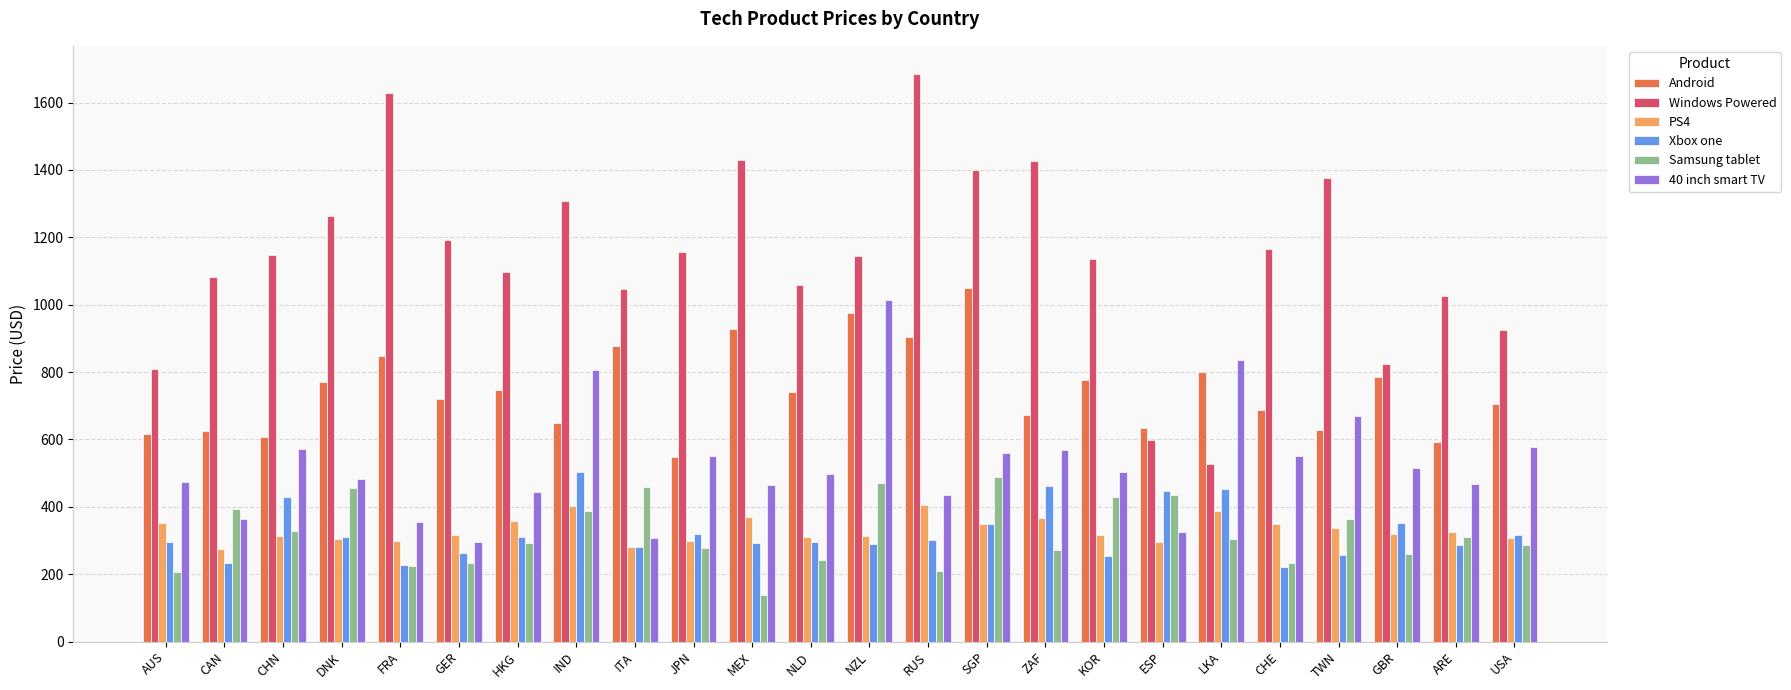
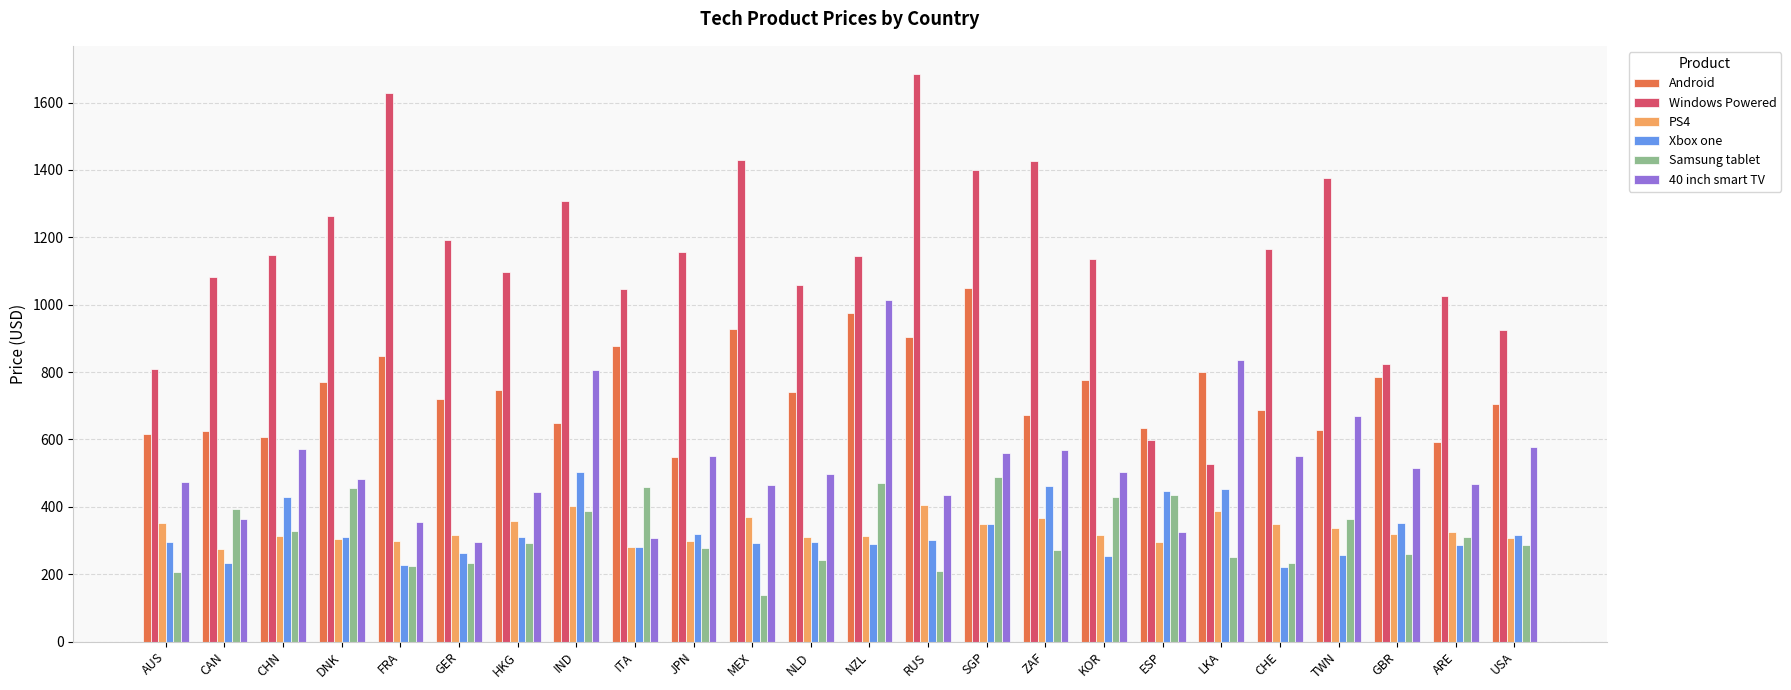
  {
    "Xbox one": {
      "AUS": 290,
      "CAN": 230,
      "CHN": 430,
      "DNK": 310,
      "FRA": 230,
      "GER": 260,
      "HKG": 310,
      "IND": 500,
      "ITA": 280,
      "JPN": 320,
      "MEX": 290,
      "NLD": 300,
      "NZL": 290,
      "RUS": 300,
      "SGP": 350,
      "ZAF": 460,
      "KOR": 260,
      "ESP": 450,
      "LKA": 450,
      "CHE": 220,
      "TWN": 260,
      "GBR": 350,
      "ARE": 290,
      "USA": 320
    },
    "Samsung tablet": {
      "AUS": 210,
      "CAN": 390,
      "CHN": 330,
      "DNK": 460,
      "FRA": 230,
      "GER": 230,
      "HKG": 290,
      "IND": 390,
      "ITA": 460,
      "JPN": 280,
      "MEX": 140,
      "NLD": 240,
      "NZL": 470,
      "RUS": 210,
      "SGP": 490,
      "ZAF": 270,
      "KOR": 430,
      "ESP": 430,
-     "LKA": 310,
+     "LKA": 250,
      "CHE": 230,
      "TWN": 360,
      "GBR": 260,
      "ARE": 310,
      "USA": 290
    },
    "40 inch smart TV": {
      "AUS": 470,
      "CAN": 360,
      "CHN": 570,
      "DNK": 480,
      "FRA": 350,
      "GER": 300,
      "HKG": 440,
      "IND": 810,
      "ITA": 310,
      "JPN": 550,
      "MEX": 460,
      "NLD": 500,
      "NZL": 1010,
      "RUS": 440,
      "SGP": 560,
      "ZAF": 570,
      "KOR": 500,
      "ESP": 330,
      "LKA": 840,
      "CHE": 550,
      "TWN": 670,
      "GBR": 520,
      "ARE": 470,
      "USA": 580
    }
  }
